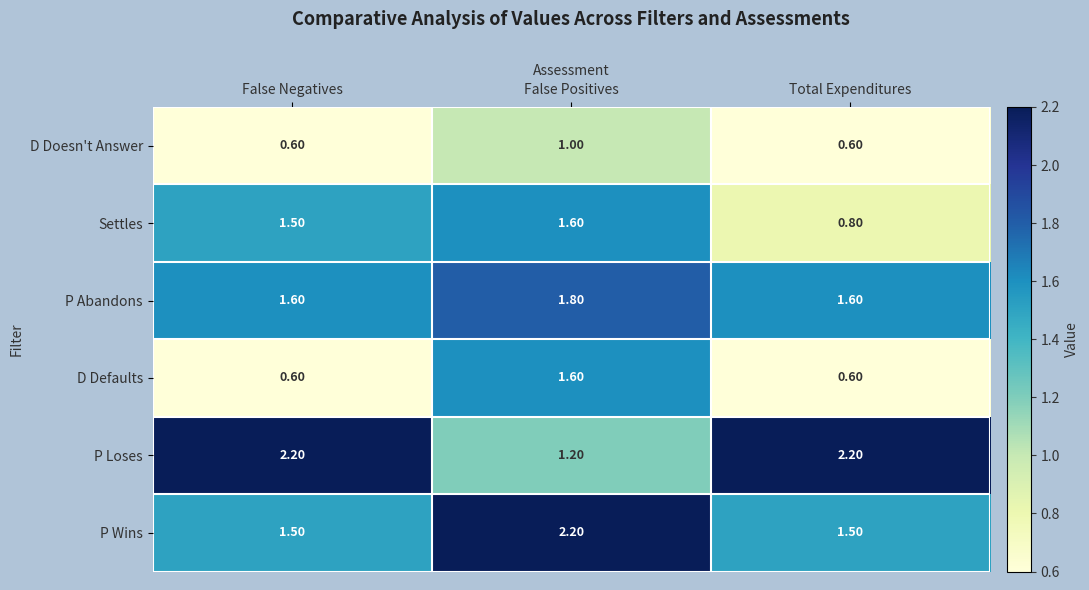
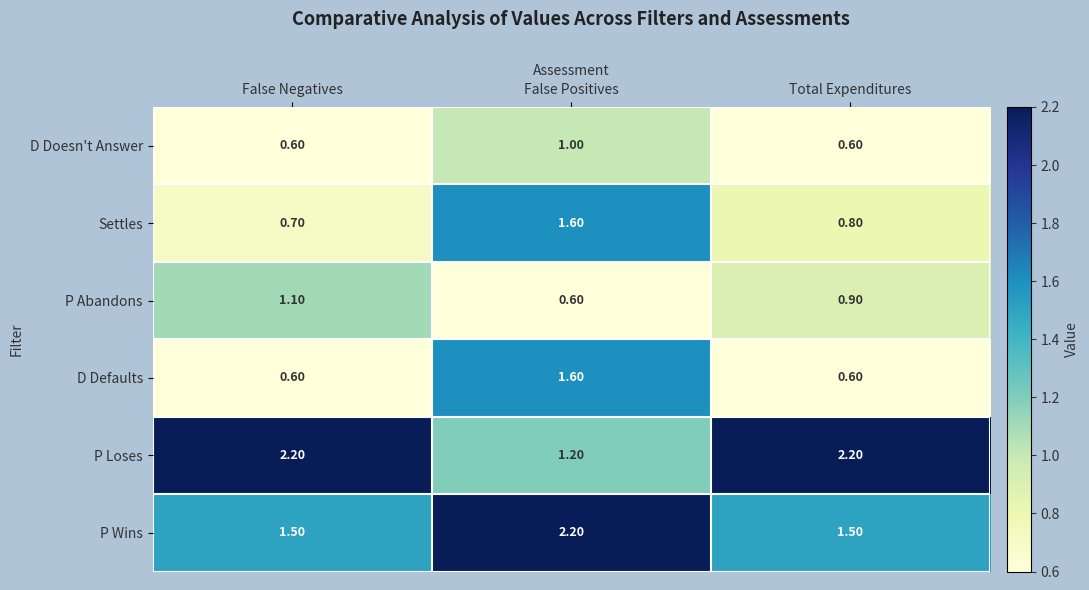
  {
    "D Doesn't Answer": {
      "False Negatives": 0.60,
      "False Positives": 1.00,
      "Total Expenditures": 0.60
    },
    "Settles": {
-     "False Negatives": 1.50,
+     "False Negatives": 0.70,
      "False Positives": 1.60,
      "Total Expenditures": 0.80
    },
    "P Abandons": {
-     "False Negatives": 1.60,
-     "False Positives": 1.80,
-     "Total Expenditures": 1.60
+     "False Negatives": 1.10,
+     "False Positives": 0.60,
+     "Total Expenditures": 0.90
    },
    "D Defaults": {
      "False Negatives": 0.60,
      "False Positives": 1.60,
      "Total Expenditures": 0.60
    },
    "P Loses": {
      "False Negatives": 2.20,
      "False Positives": 1.20,
      "Total Expenditures": 2.20
    },
    "P Wins": {
      "False Negatives": 1.50,
      "False Positives": 2.20,
      "Total Expenditures": 1.50
    }
  }
